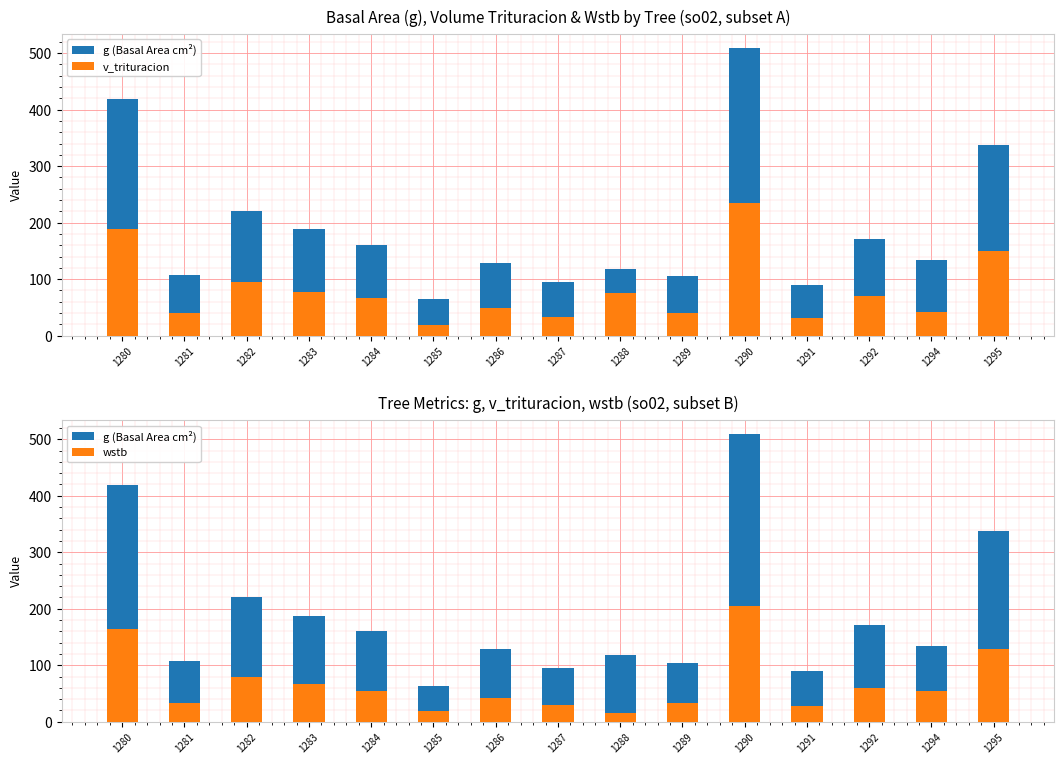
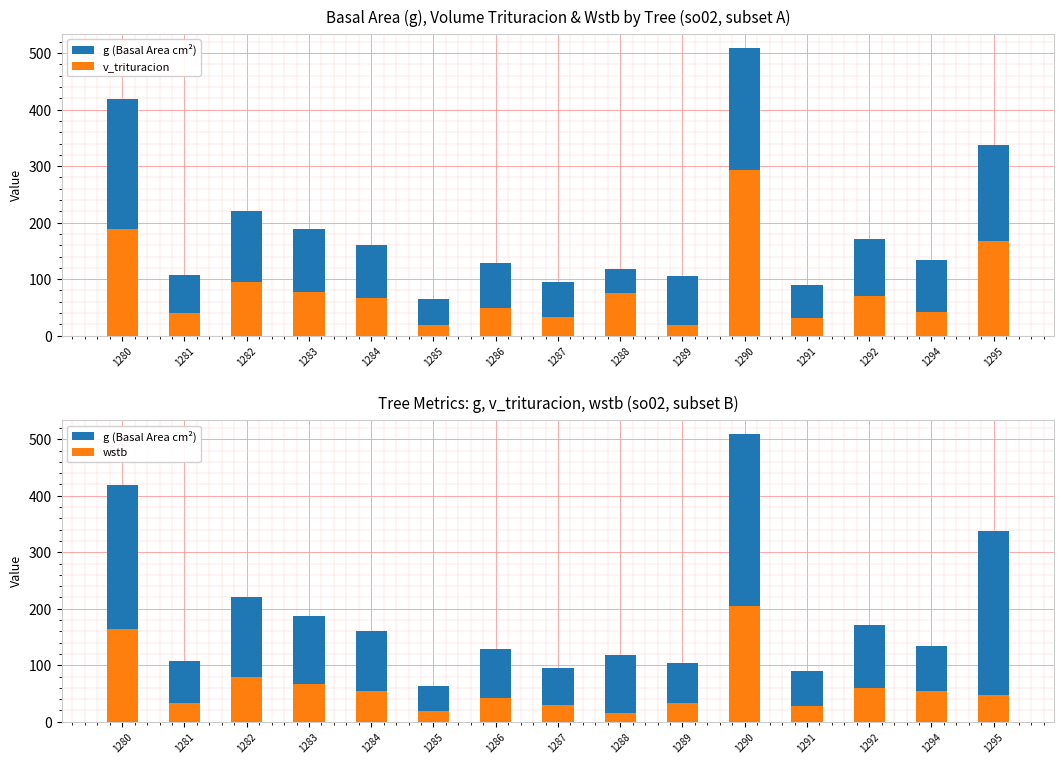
  {
    "Basal Area (g), Volume Trituracion & Wstb by Tree (so02, subset A)": {
      "g (Basal Area cm²)": {
        "1280": 420,
        "1281": 110,
        "1282": 220,
        "1283": 190,
        "1284": 160,
        "1285": 60,
        "1286": 130,
        "1287": 100,
        "1288": 120,
        "1289": 100,
        "1290": 510,
        "1291": 90,
        "1292": 170,
        "1294": 130,
        "1295": 340
      },
      "v_trituracion": {
-       "1289": 40,
-       "1290": 230,
-       "1295": 150
+       "1289": 20,
+       "1290": 290,
+       "1295": 170
      }
    },
    "Tree Metrics: g, v_trituracion, wstb (so02, subset B)": {
      "g (Basal Area cm²)": {
        "1280": 420,
        "1281": 110,
        "1282": 220,
        "1283": 190,
        "1284": 160,
        "1285": 60,
        "1286": 130,
        "1287": 100,
        "1288": 120,
        "1289": 100,
        "1290": 510,
        "1291": 90,
        "1292": 170,
        "1294": 130,
        "1295": 340
      },
      "wstb": {
-       "1295": 130
+       "1295": 50
      }
    }
  }
